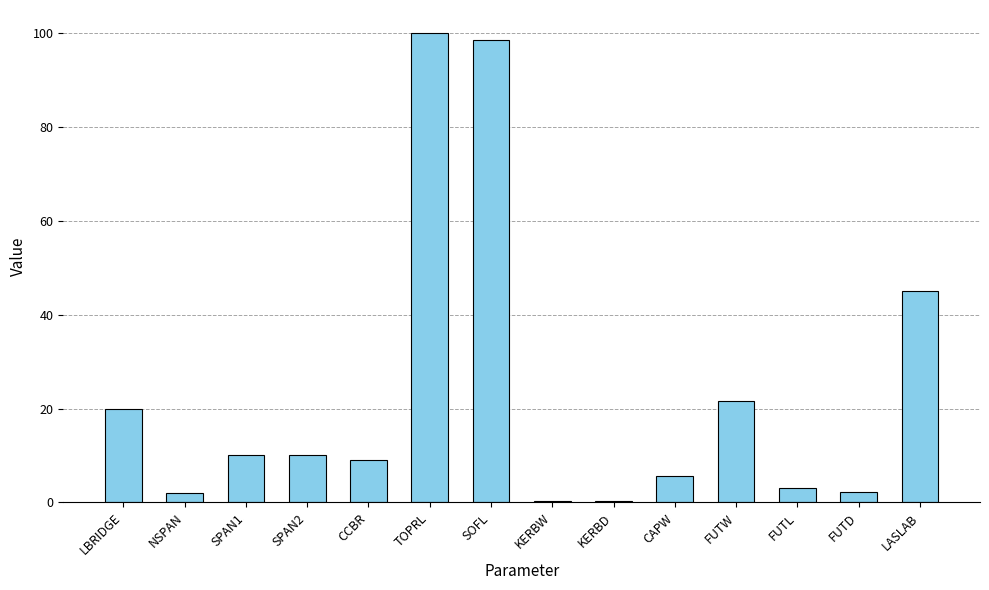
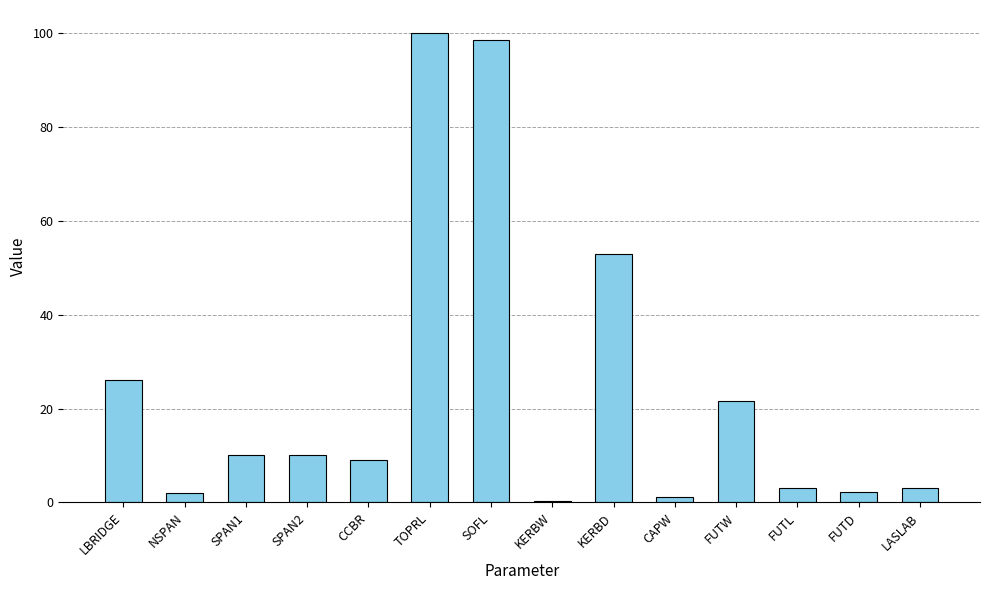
  {
-   "LBRIDGE": 20,
+   "LBRIDGE": 26,
    "NSPAN": 2,
    "SPAN1": 10,
    "SPAN2": 10,
    "CCBR": 9,
    "TOPRL": 100,
    "SOFL": 99,
-   "KERBD": 0,
-   "CAPW": 6,
+   "KERBD": 53,
+   "CAPW": 1,
    "FUTW": 22,
    "FUTL": 3,
    "FUTD": 2,
-   "LASLAB": 45
+   "LASLAB": 3
  }
